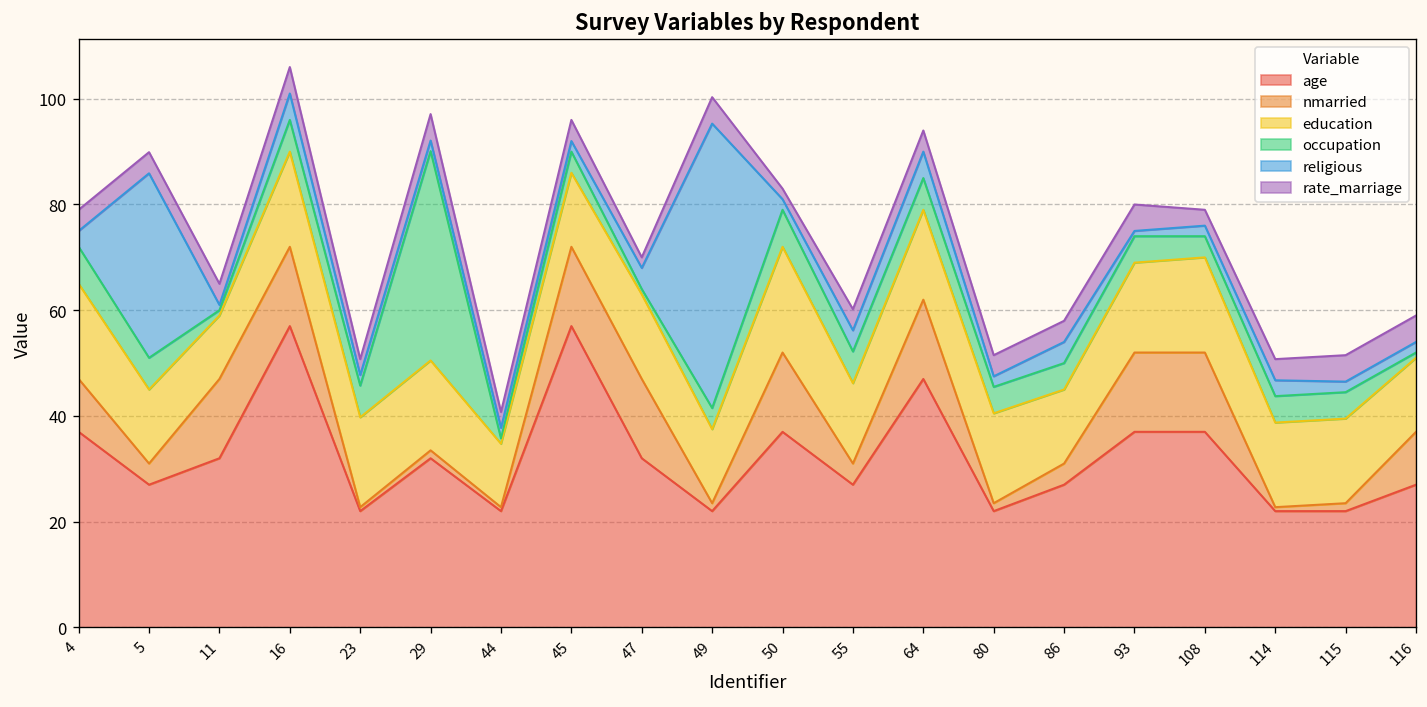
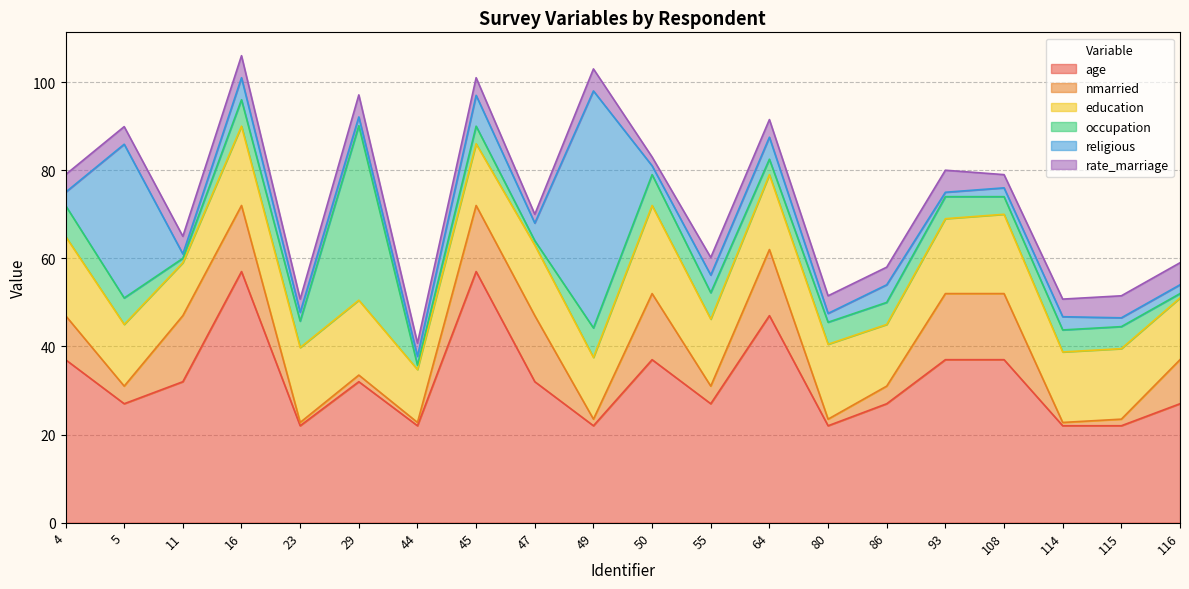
  {
    "education": {
      "4": 18,
      "5": 14,
      "11": 12,
      "16": 18,
      "23": 17,
      "29": 17,
      "44": 12,
      "45": 14,
      "47": 16,
      "49": 14,
      "50": 20,
      "55": 15,
      "64": 17,
      "80": 17,
      "86": 14,
      "93": 17,
      "108": 18,
      "114": 16,
      "115": 16,
      "116": 14
    },
    "occupation": {
      "4": 7,
      "5": 6,
      "11": 1,
      "16": 6,
      "23": 6,
      "29": 40,
      "44": 1,
      "45": 4,
      "47": 1,
-     "49": 4,
+     "49": 7,
      "50": 7,
      "55": 6,
-     "64": 6,
+     "64": 4,
      "80": 5,
      "86": 5,
      "93": 5,
      "108": 4,
      "114": 5,
      "115": 5,
      "116": 1
    },
    "religious": {
      "4": 3,
      "5": 35,
      "11": 1,
      "16": 5,
      "23": 2,
      "29": 2,
      "44": 2,
-     "45": 2,
+     "45": 7,
      "47": 4,
      "49": 54,
      "50": 2,
      "55": 4,
      "64": 5,
      "80": 2,
      "86": 4,
      "93": 1,
      "108": 2,
      "114": 3,
      "115": 2,
      "116": 2
    },
    "rate_marriage": {
      "4": 4,
      "5": 4,
      "11": 4,
      "16": 5,
      "23": 3,
      "29": 5,
      "44": 3,
      "45": 4,
      "47": 2,
      "49": 5,
      "50": 2,
      "55": 4,
      "64": 4,
      "80": 4,
      "86": 4,
      "93": 5,
      "108": 3,
      "114": 4,
      "115": 5,
      "116": 5
    }
  }
